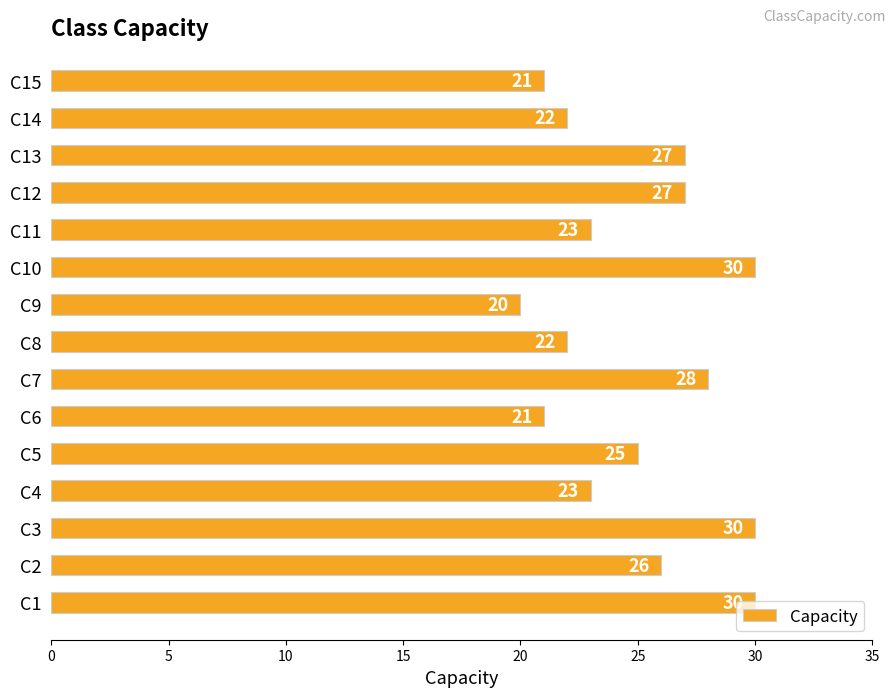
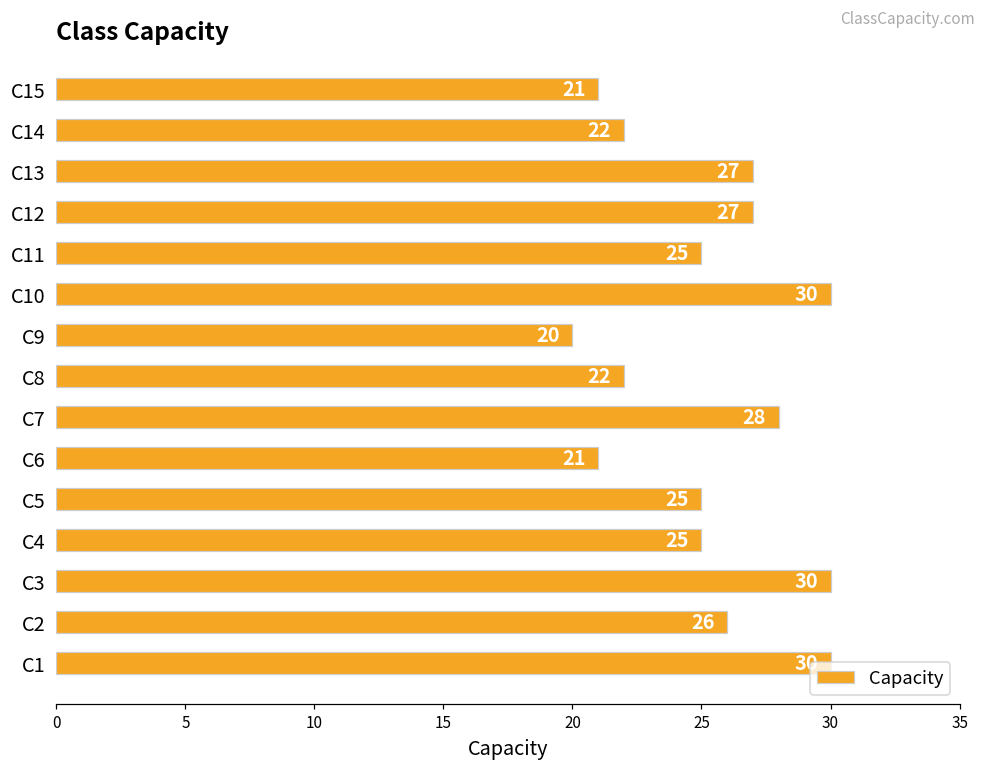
  {
    "C15": 21,
    "C14": 22,
    "C13": 27,
    "C12": 27,
-   "C11": 23,
+   "C11": 25,
    "C10": 30,
    "C9": 20,
    "C8": 22,
    "C7": 28,
    "C6": 21,
    "C5": 25,
-   "C4": 23,
+   "C4": 25,
    "C3": 30,
    "C2": 26
  }
